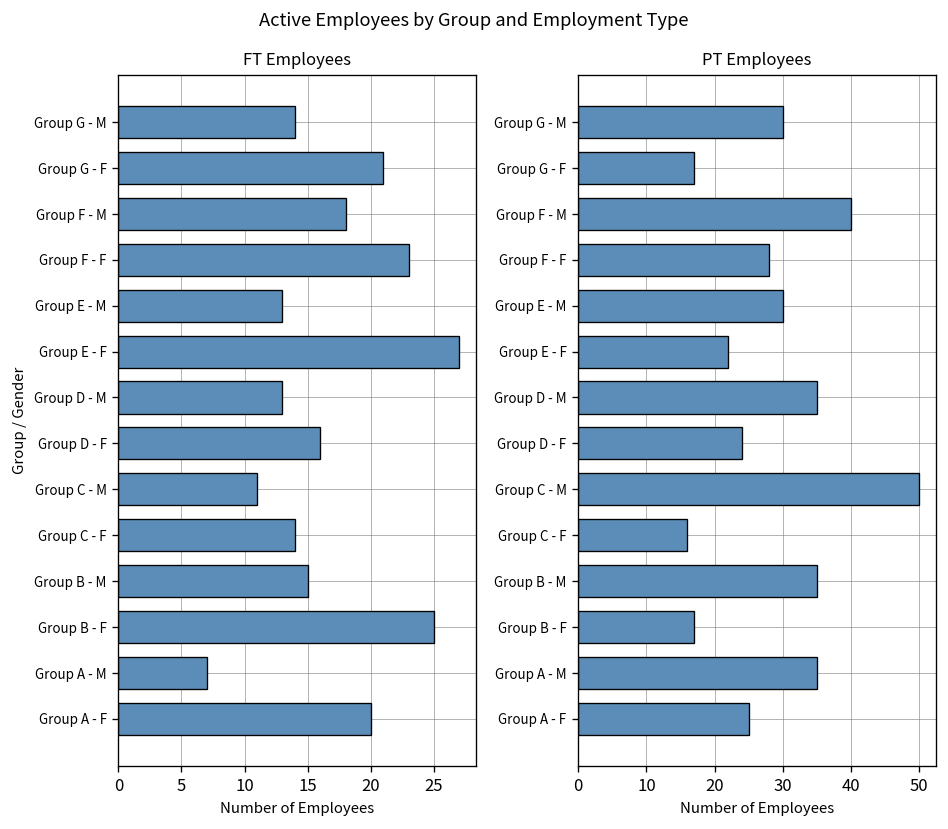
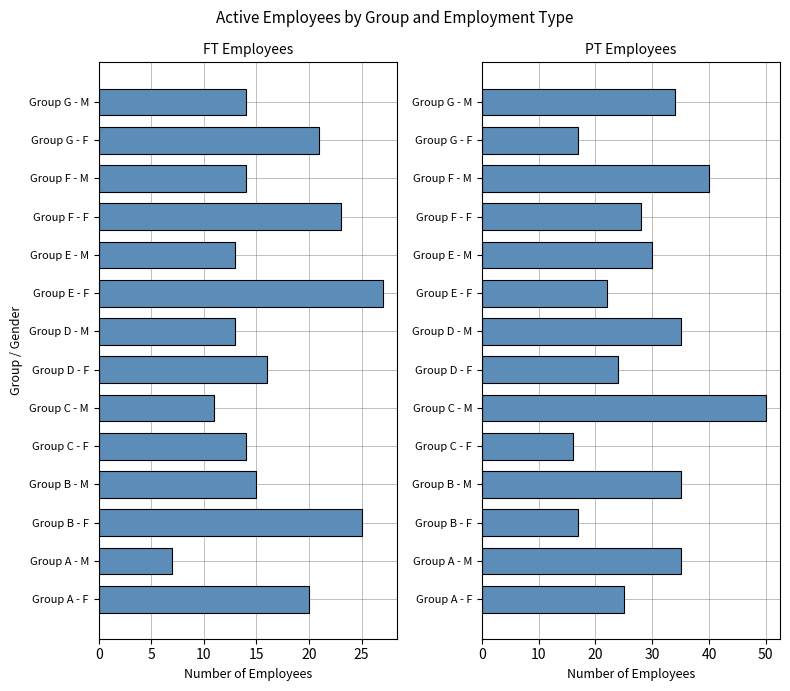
  {
    "FT Employees": {
      "Group G - M": 14,
      "Group G - F": 21,
-     "Group F - M": 18,
+     "Group F - M": 14,
      "Group F - F": 23,
      "Group E - M": 13,
      "Group E - F": 27,
      "Group D - M": 13,
      "Group D - F": 16,
      "Group C - M": 11,
      "Group C - F": 14,
      "Group B - M": 15,
      "Group B - F": 25,
      "Group A - M": 7,
      "Group A - F": 20
    },
    "PT Employees": {
-     "Group G - M": 30,
+     "Group G - M": 34,
      "Group G - F": 17,
      "Group F - M": 40,
      "Group F - F": 28,
      "Group E - M": 30,
      "Group E - F": 22,
      "Group D - M": 35,
      "Group D - F": 24,
      "Group C - M": 50,
      "Group C - F": 16,
      "Group B - M": 35,
      "Group B - F": 17,
      "Group A - M": 35,
      "Group A - F": 25
    }
  }
